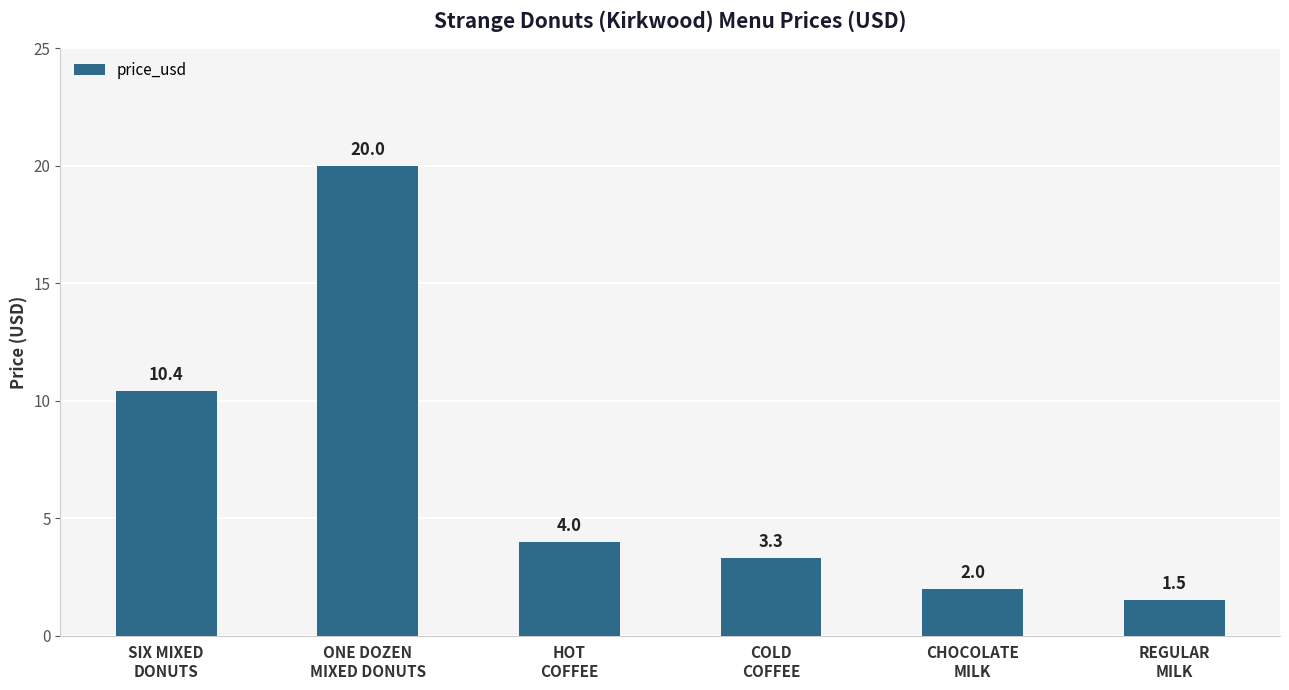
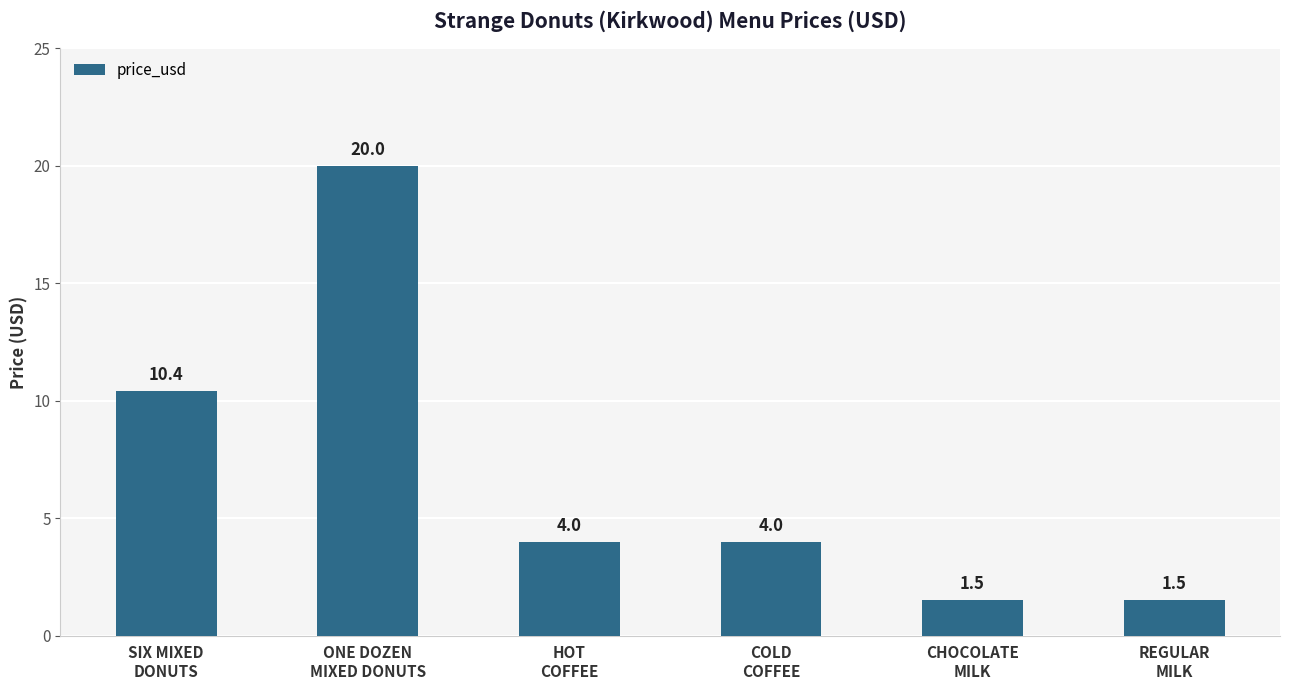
  {
    "SIX MIXED DONUTS": 10.4,
    "ONE DOZEN MIXED DONUTS": 20.0,
    "HOT COFFEE": 4.0,
-   "COLD COFFEE": 3.3,
-   "CHOCOLATE MILK": 2.0,
+   "COLD COFFEE": 4.0,
+   "CHOCOLATE MILK": 1.5,
    "REGULAR MILK": 1.5
  }
